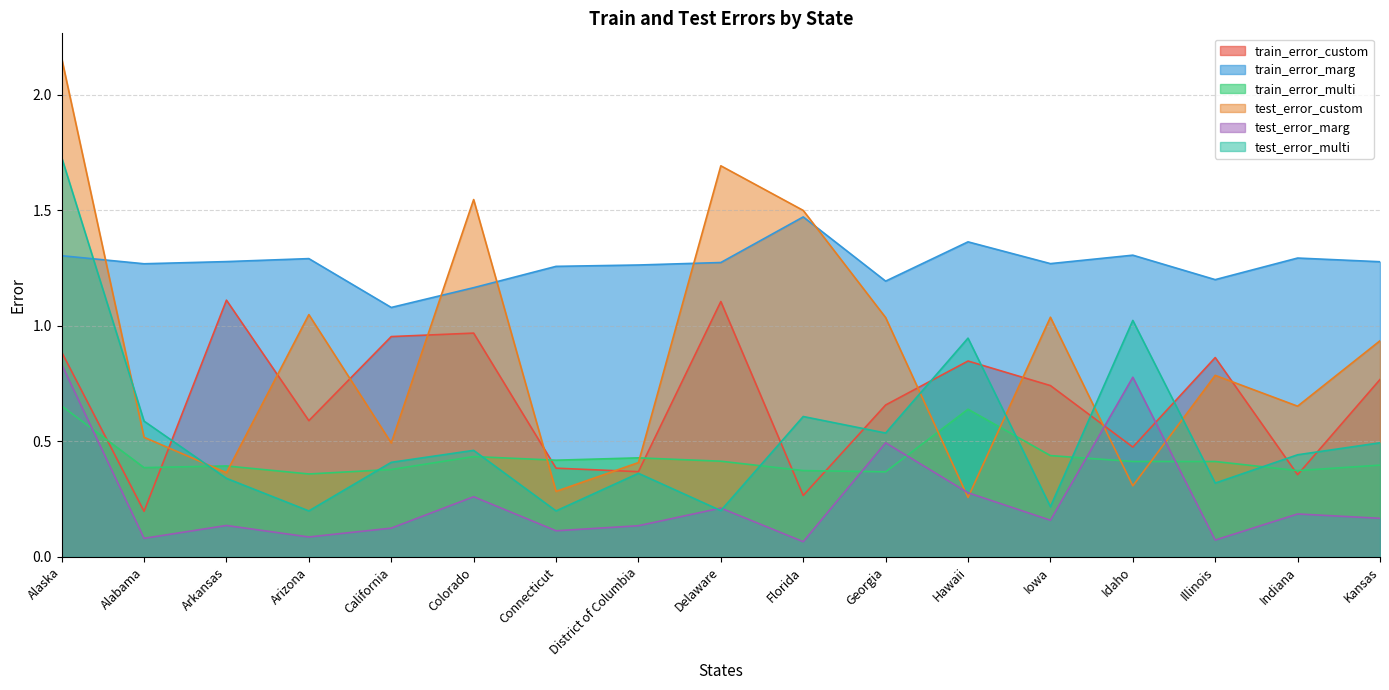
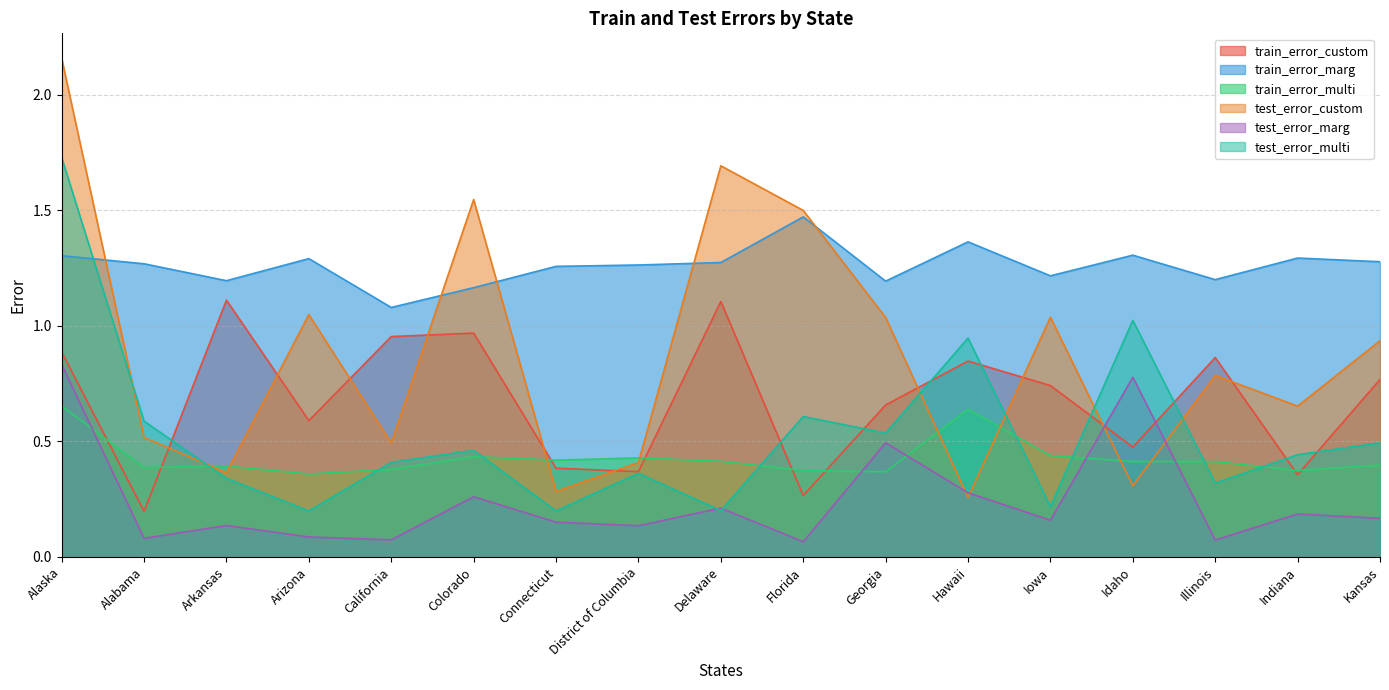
  {
    "train_error_marg": {
      "Alaska": 1.30,
      "Alabama": 1.27,
-     "Arkansas": 1.28,
+     "Arkansas": 1.20,
      "Arizona": 1.29,
      "California": 1.08,
      "Colorado": 1.17,
      "Connecticut": 1.26,
      "District of Columbia": 1.26,
      "Delaware": 1.27,
      "Florida": 1.47,
      "Georgia": 1.19,
      "Hawaii": 1.36,
-     "Iowa": 1.27,
+     "Iowa": 1.22,
      "Idaho": 1.31,
      "Illinois": 1.20,
      "Indiana": 1.29,
      "Kansas": 1.28
    },
    "test_error_marg": {
      "Alaska": 0.83,
      "Alabama": 0.08,
      "Arkansas": 0.14,
      "Arizona": 0.09,
-     "California": 0.12,
+     "California": 0.07,
      "Colorado": 0.26,
-     "Connecticut": 0.11,
+     "Connecticut": 0.15,
      "District of Columbia": 0.13,
      "Florida": 0.07,
      "Georgia": 0.49,
      "Hawaii": 0.28,
      "Iowa": 0.16,
      "Idaho": 0.78,
      "Illinois": 0.07,
      "Indiana": 0.19,
      "Kansas": 0.17
    }
  }
